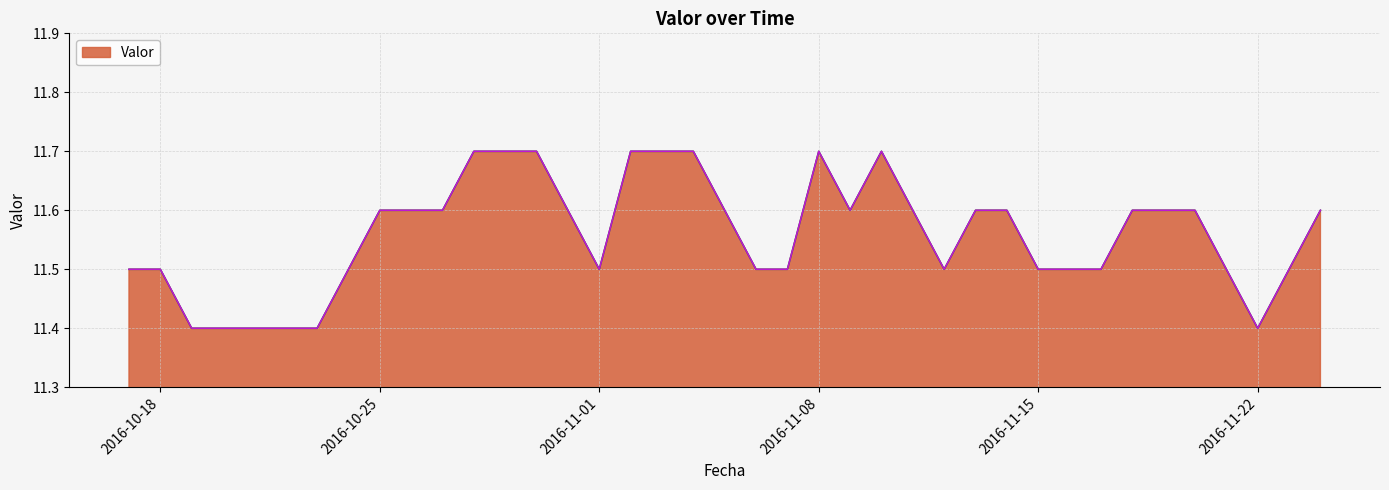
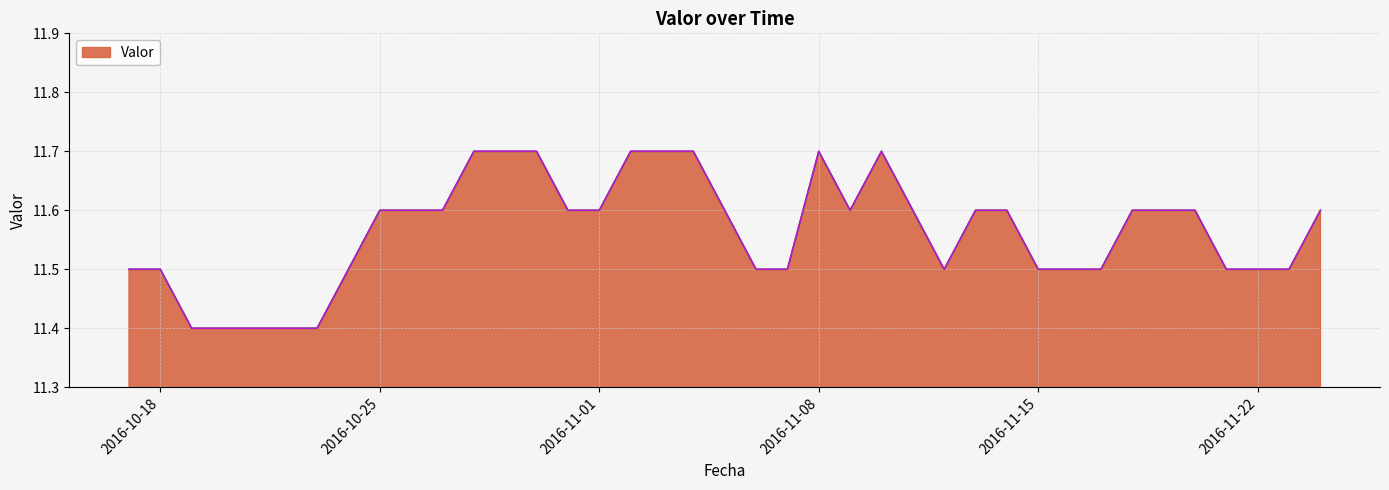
  {
    "2016-10-18": 11.5,
    "2016-10-25": 11.6,
-   "2016-11-01": 11.5,
+   "2016-11-01": 11.6,
    "2016-11-08": 11.7,
    "2016-11-15": 11.5,
-   "2016-11-22": 11.4
+   "2016-11-22": 11.5
  }
